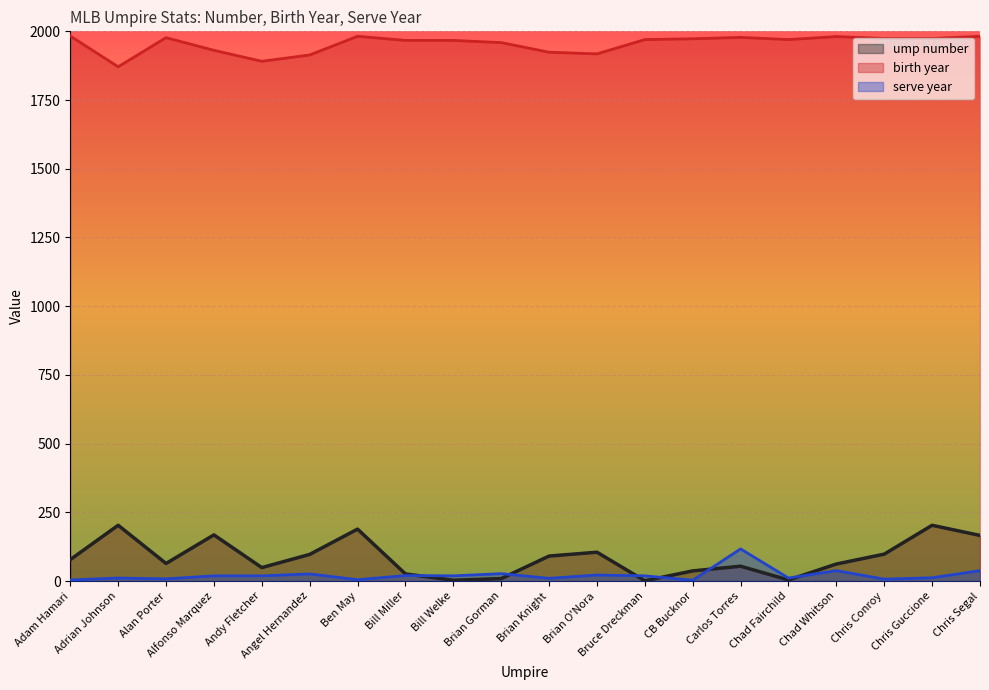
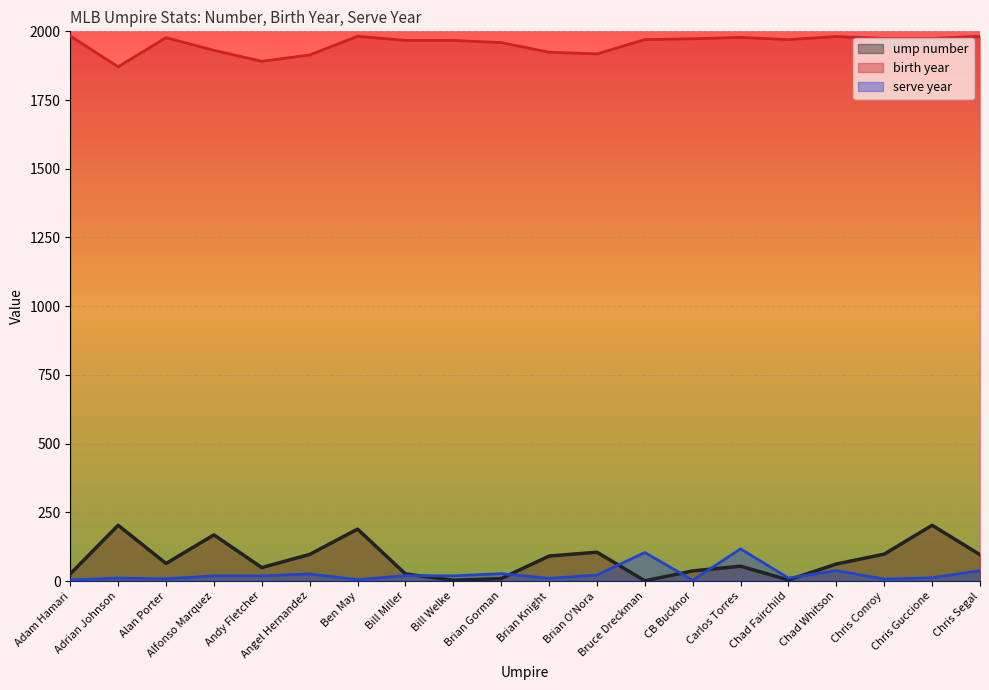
  {
    "ump number": {
-     "Adam Hamari": 80,
+     "Adam Hamari": 30,
      "Adrian Johnson": 200,
      "Alan Porter": 60,
      "Alfonso Marquez": 170,
      "Andy Fletcher": 50,
      "Angel Hernandez": 100,
      "Ben May": 190,
      "Bill Welke": 0,
      "Brian Gorman": 10,
      "Brian Knight": 90,
      "Brian O'Nora": 110,
      "Bruce Dreckman": 0,
      "CB Bucknor": 40,
      "Carlos Torres": 50,
      "Chad Whitson": 60,
      "Chris Conroy": 100,
      "Chris Guccione": 200,
-     "Chris Segal": 170
+     "Chris Segal": 100
    },
    "birth year": {
      "Adam Hamari": 1980,
      "Adrian Johnson": 1870,
      "Alan Porter": 1980,
      "Alfonso Marquez": 1930,
      "Andy Fletcher": 1890,
      "Angel Hernandez": 1910,
      "Ben May": 1980,
      "Bill Miller": 1970,
      "Bill Welke": 1970,
      "Brian Gorman": 1960,
      "Brian Knight": 1920,
      "Brian O'Nora": 1920,
      "Bruce Dreckman": 1970,
      "CB Bucknor": 1970,
      "Carlos Torres": 1980,
      "Chad Fairchild": 1970,
      "Chad Whitson": 1980,
      "Chris Segal": 1980
    },
    "serve year": {
      "Adam Hamari": 0,
      "Adrian Johnson": 10,
      "Alan Porter": 10,
      "Alfonso Marquez": 20,
      "Andy Fletcher": 20,
      "Angel Hernandez": 30,
      "Ben May": 10,
      "Bill Welke": 20,
      "Brian Gorman": 30,
      "Brian Knight": 10,
      "Brian O'Nora": 20,
-     "Bruce Dreckman": 20,
+     "Bruce Dreckman": 100,
      "CB Bucknor": 0,
      "Carlos Torres": 120,
      "Chad Whitson": 40,
      "Chris Conroy": 10,
      "Chris Guccione": 10,
      "Chris Segal": 40
    }
  }
